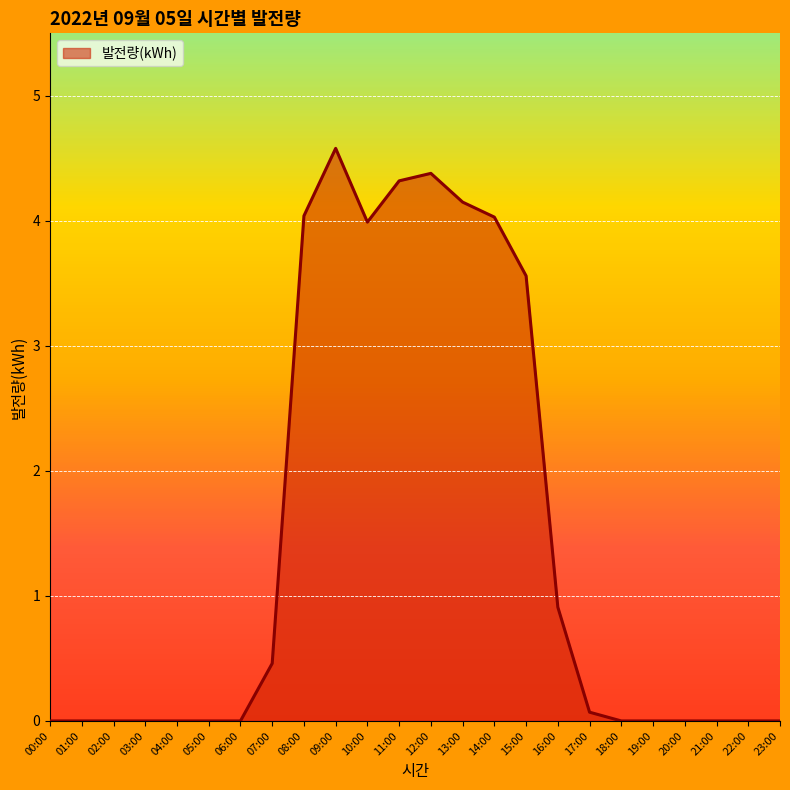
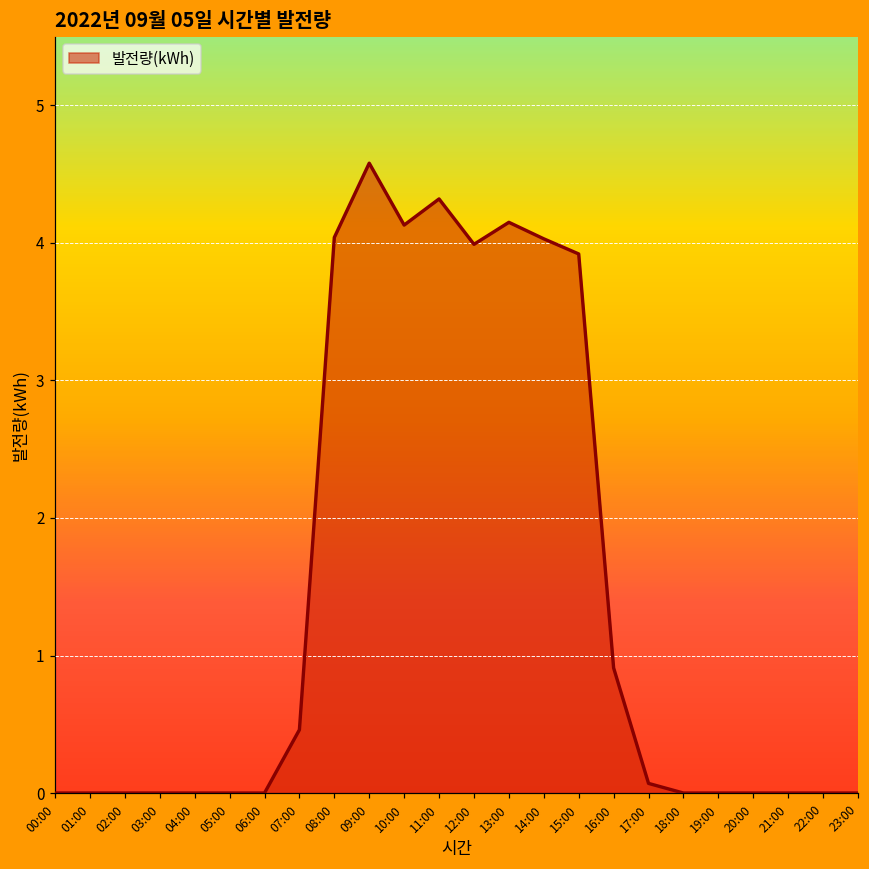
  {
    "00:00": 0.00,
    "01:00": 0.00,
    "02:00": 0.00,
    "03:00": 0.00,
    "04:00": 0.00,
    "05:00": 0.00,
    "06:00": 0.00,
    "07:00": 0.46,
    "08:00": 4.04,
    "09:00": 4.58,
-   "10:00": 3.99,
+   "10:00": 4.13,
    "11:00": 4.32,
-   "12:00": 4.38,
+   "12:00": 3.99,
    "13:00": 4.15,
    "14:00": 4.03,
-   "15:00": 3.56,
+   "15:00": 3.92,
    "16:00": 0.91,
    "17:00": 0.07,
    "18:00": 0.00,
    "19:00": 0.00,
    "20:00": 0.00,
    "21:00": 0.00,
    "22:00": 0.00,
    "23:00": 0.00
  }
